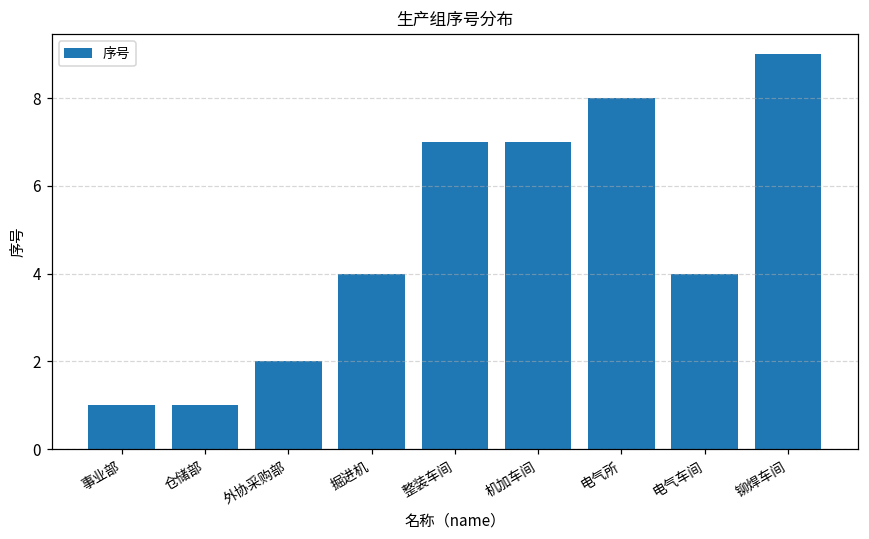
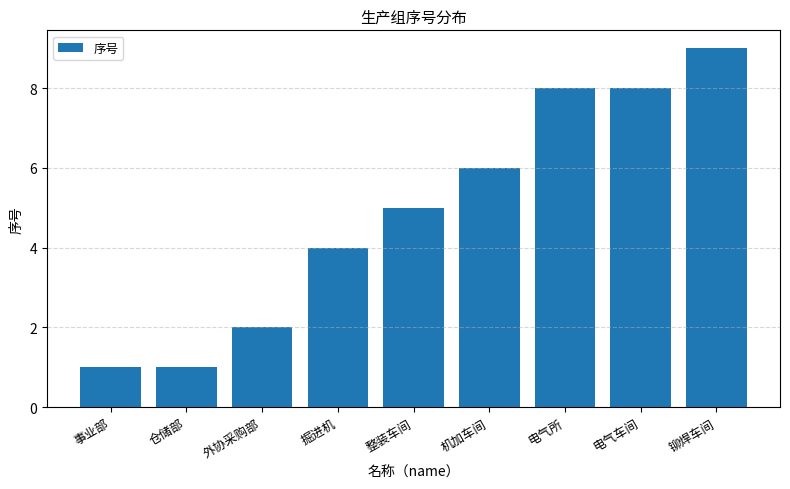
  {
    "事业部": 1,
    "仓储部": 1,
    "外协采购部": 2,
    "掘进机": 4,
-   "整装车间": 7,
-   "机加车间": 7,
+   "整装车间": 5,
+   "机加车间": 6,
    "电气所": 8,
-   "电气车间": 4,
+   "电气车间": 8,
    "铆焊车间": 9
  }
